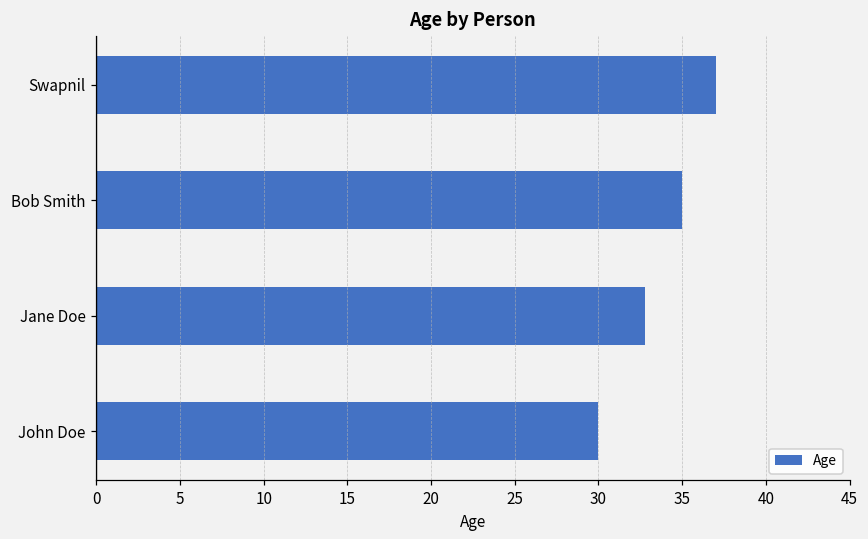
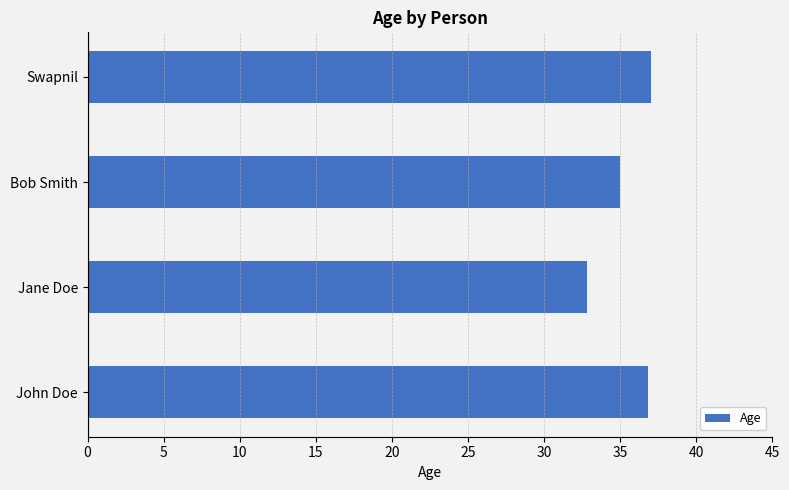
  {
    "Swapnil": 37.0,
    "Bob Smith": 35.0,
    "Jane Doe": 32.8,
-   "John Doe": 30.0
+   "John Doe": 36.8
  }
